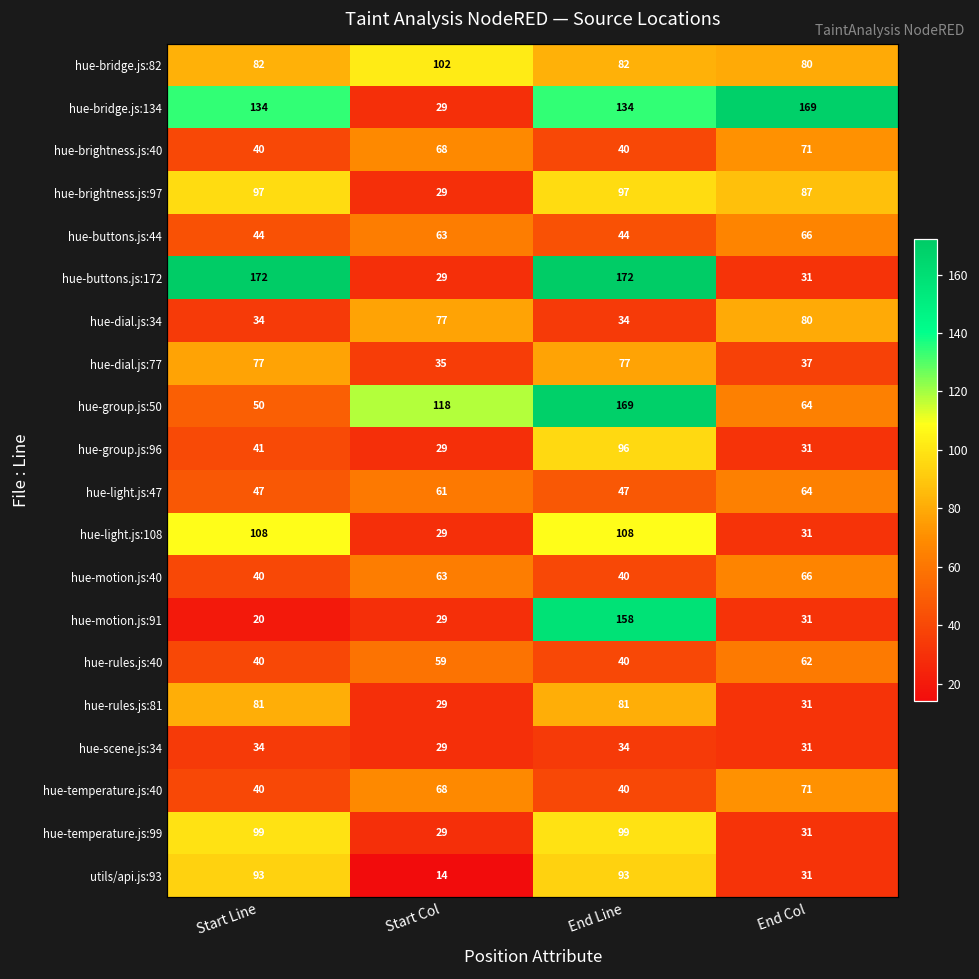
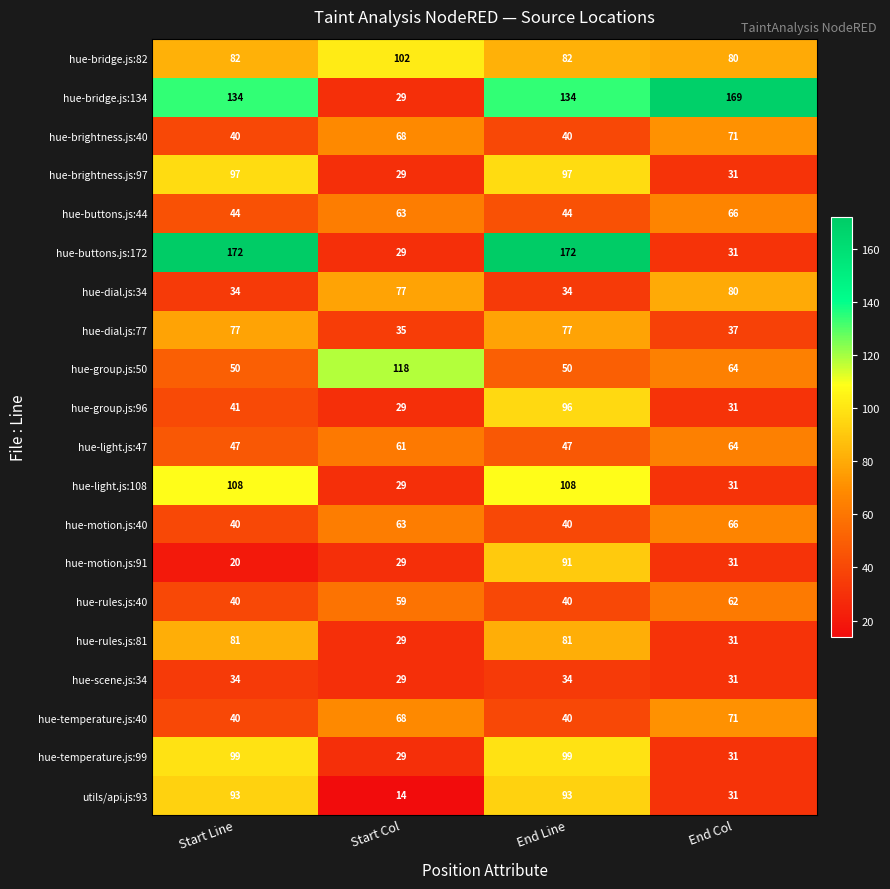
  {
    "hue-bridge.js:82": {
      "Start Line": 82,
      "Start Col": 102,
      "End Line": 82,
      "End Col": 80
    },
    "hue-bridge.js:134": {
      "Start Line": 134,
      "Start Col": 29,
      "End Line": 134,
      "End Col": 169
    },
    "hue-brightness.js:40": {
      "Start Line": 40,
      "Start Col": 68,
      "End Line": 40,
      "End Col": 71
    },
    "hue-brightness.js:97": {
      "Start Line": 97,
      "Start Col": 29,
      "End Line": 97,
-     "End Col": 87
+     "End Col": 31
    },
    "hue-buttons.js:44": {
      "Start Line": 44,
      "Start Col": 63,
      "End Line": 44,
      "End Col": 66
    },
    "hue-buttons.js:172": {
      "Start Line": 172,
      "Start Col": 29,
      "End Line": 172,
      "End Col": 31
    },
    "hue-dial.js:34": {
      "Start Line": 34,
      "Start Col": 77,
      "End Line": 34,
      "End Col": 80
    },
    "hue-dial.js:77": {
      "Start Line": 77,
      "Start Col": 35,
      "End Line": 77,
      "End Col": 37
    },
    "hue-group.js:50": {
      "Start Line": 50,
      "Start Col": 118,
-     "End Line": 169,
+     "End Line": 50,
      "End Col": 64
    },
    "hue-group.js:96": {
      "Start Line": 41,
      "Start Col": 29,
      "End Line": 96,
      "End Col": 31
    },
    "hue-light.js:47": {
      "Start Line": 47,
      "Start Col": 61,
      "End Line": 47,
      "End Col": 64
    },
    "hue-light.js:108": {
      "Start Line": 108,
      "Start Col": 29,
      "End Line": 108,
      "End Col": 31
    },
    "hue-motion.js:40": {
      "Start Line": 40,
      "Start Col": 63,
      "End Line": 40,
      "End Col": 66
    },
    "hue-motion.js:91": {
      "Start Line": 20,
      "Start Col": 29,
-     "End Line": 158,
+     "End Line": 91,
      "End Col": 31
    },
    "hue-rules.js:40": {
      "Start Line": 40,
      "Start Col": 59,
      "End Line": 40,
      "End Col": 62
    },
    "hue-rules.js:81": {
      "Start Line": 81,
      "Start Col": 29,
      "End Line": 81,
      "End Col": 31
    },
    "hue-scene.js:34": {
      "Start Line": 34,
      "Start Col": 29,
      "End Line": 34,
      "End Col": 31
    },
    "hue-temperature.js:40": {
      "Start Line": 40,
      "Start Col": 68,
      "End Line": 40,
      "End Col": 71
    },
    "hue-temperature.js:99": {
      "Start Line": 99,
      "Start Col": 29,
      "End Line": 99,
      "End Col": 31
    },
    "utils/api.js:93": {
      "Start Line": 93,
      "Start Col": 14,
      "End Line": 93,
      "End Col": 31
    }
  }
